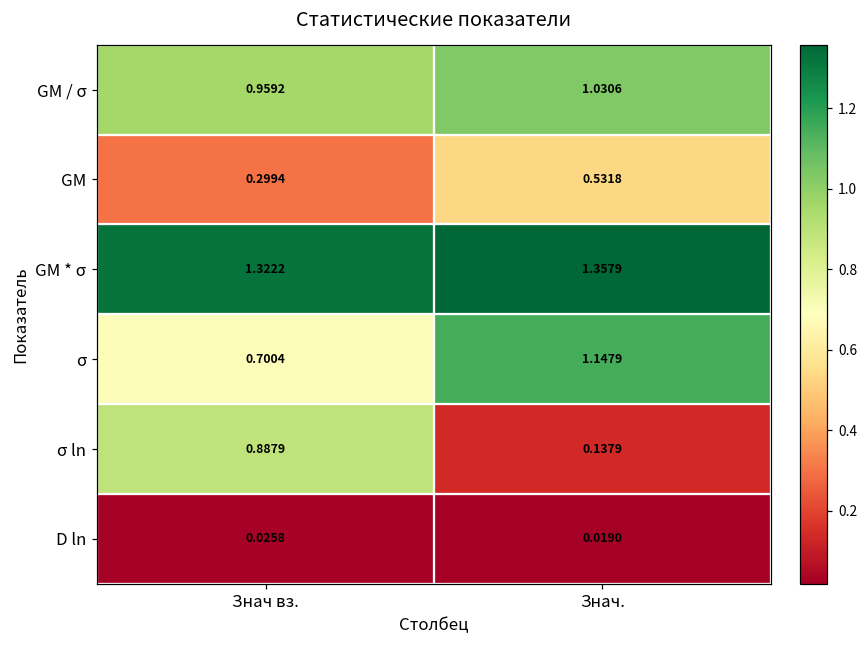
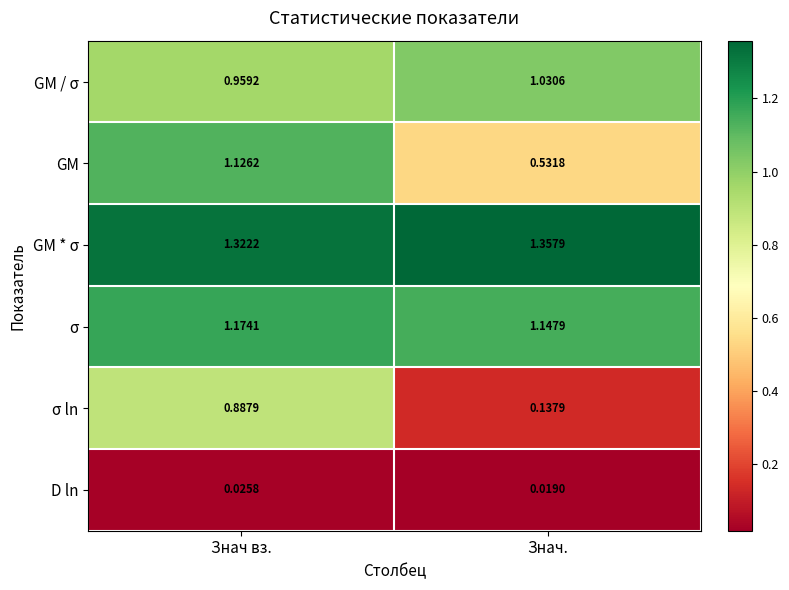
  {
    "GM / σ": {
      "Знач вз.": 0.9592,
      "Знач.": 1.0306
    },
    "GM": {
-     "Знач вз.": 0.2994,
+     "Знач вз.": 1.1262,
      "Знач.": 0.5318
    },
    "GM * σ": {
      "Знач вз.": 1.3222,
      "Знач.": 1.3579
    },
    "σ": {
-     "Знач вз.": 0.7004,
+     "Знач вз.": 1.1741,
      "Знач.": 1.1479
    },
    "σ ln": {
      "Знач вз.": 0.8879,
      "Знач.": 0.1379
    },
    "D ln": {
      "Знач вз.": 0.0258,
      "Знач.": 0.0190
    }
  }
